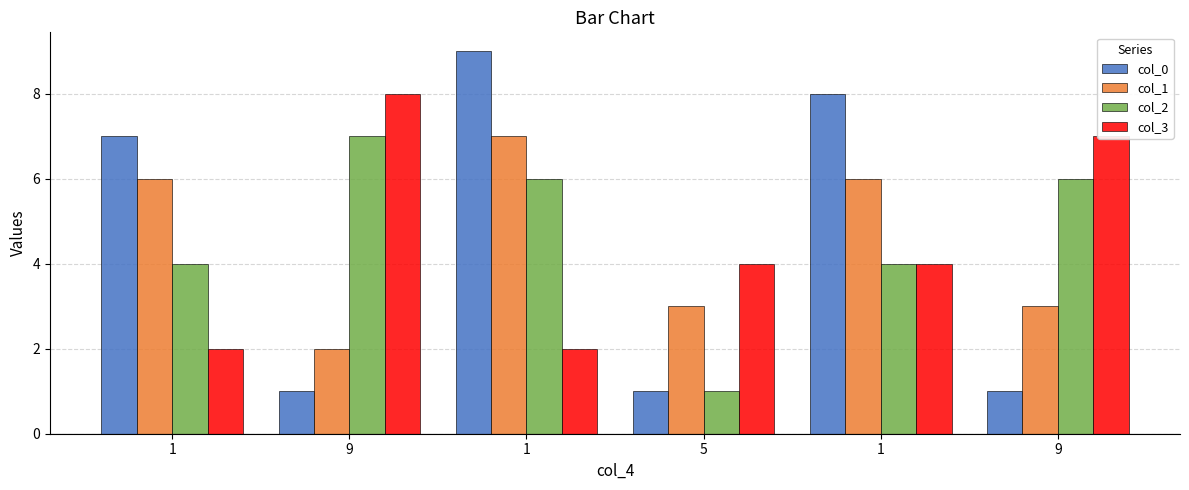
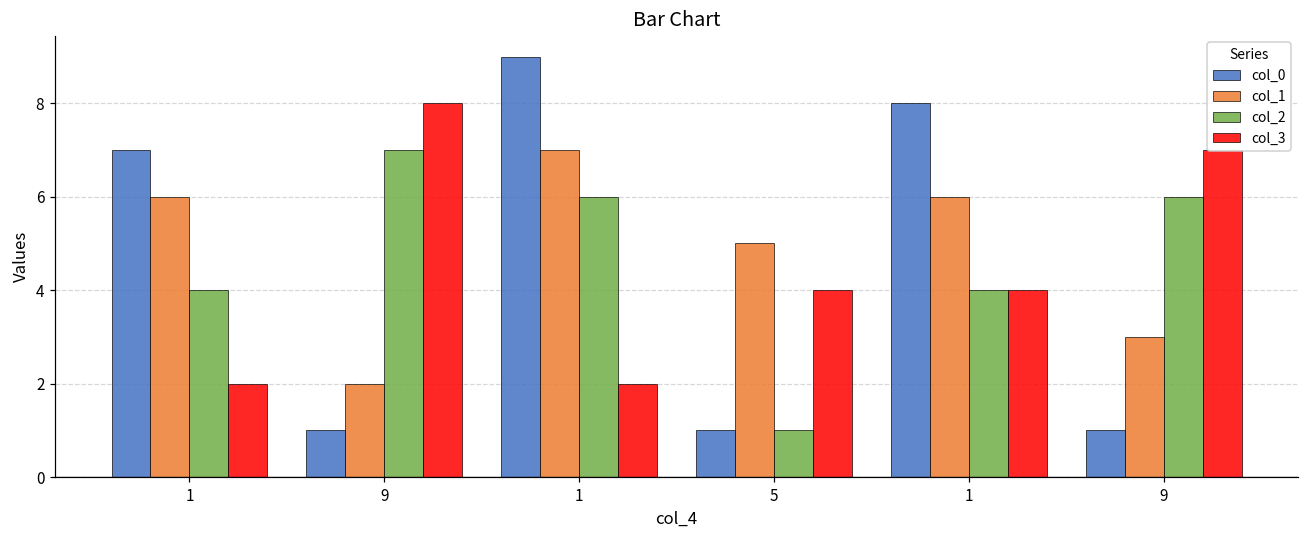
  {
    "col_0": {
      "5": 1
    },
    "col_1": {
-     "5": 3
+     "5": 5
    },
    "col_2": {
      "5": 1
    },
    "col_3": {
      "5": 4
    }
  }
